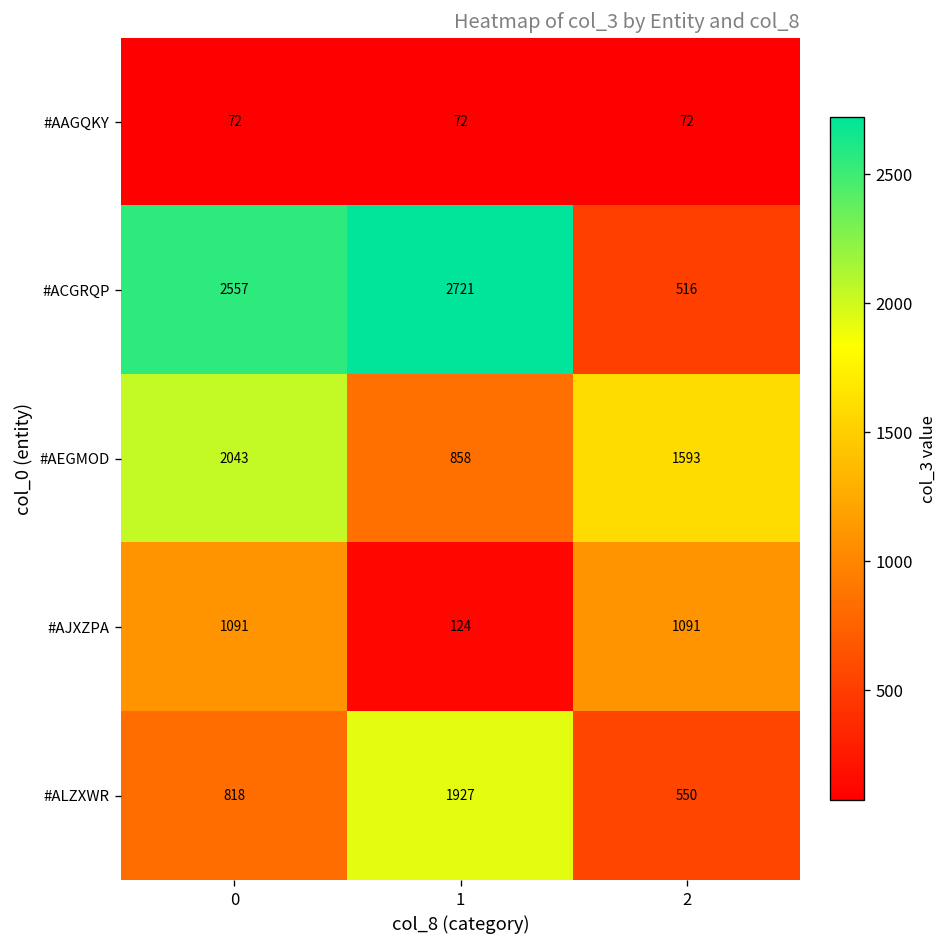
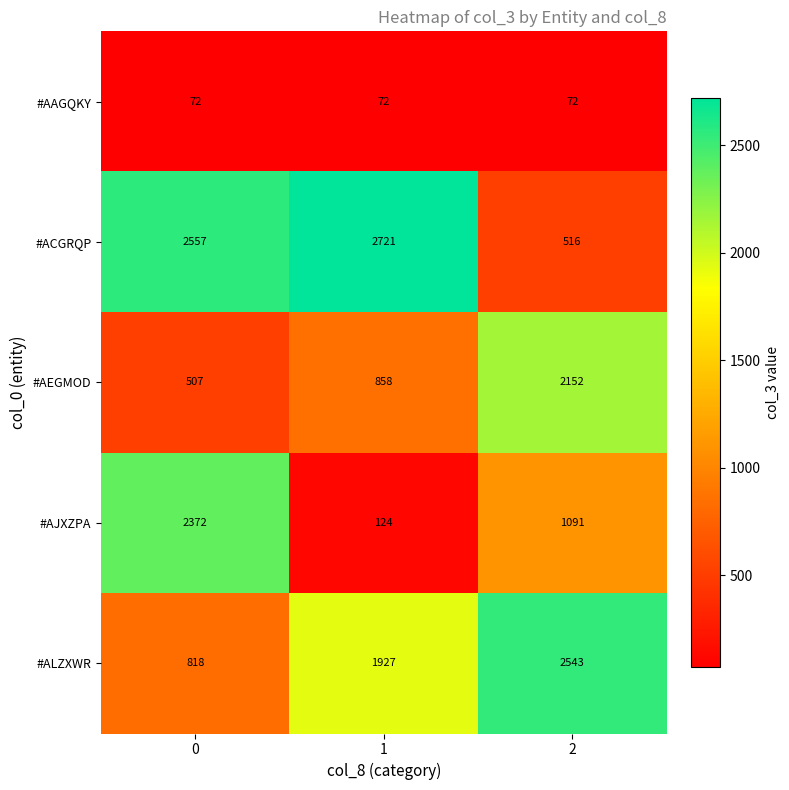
  {
    "#AAGQKY": {
      "0": 72,
      "1": 72,
      "2": 72
    },
    "#ACGRQP": {
      "0": 2557,
      "1": 2721,
      "2": 516
    },
    "#AEGMOD": {
-     "0": 2043,
+     "0": 507,
      "1": 858,
-     "2": 1593
+     "2": 2152
    },
    "#AJXZPA": {
-     "0": 1091,
+     "0": 2372,
      "1": 124,
      "2": 1091
    },
    "#ALZXWR": {
      "0": 818,
      "1": 1927,
-     "2": 550
+     "2": 2543
    }
  }
